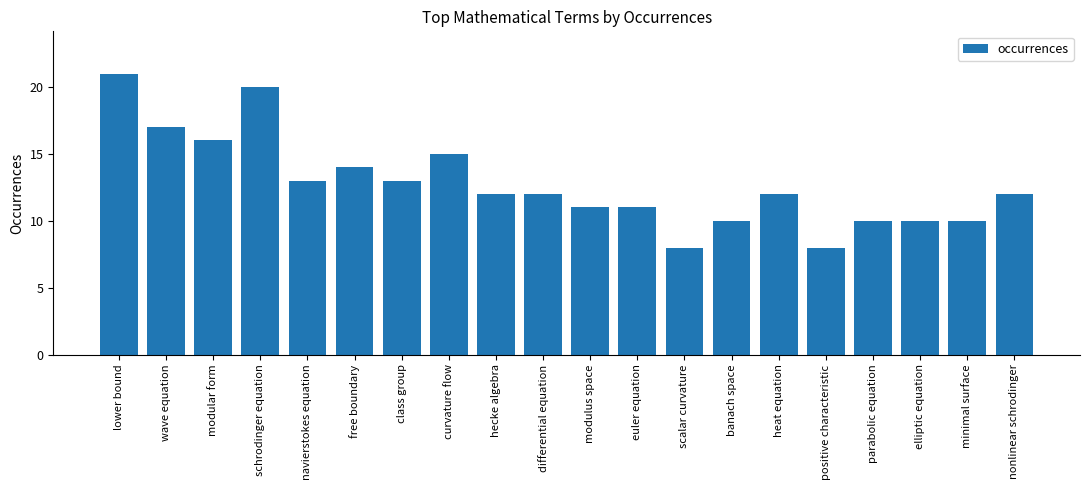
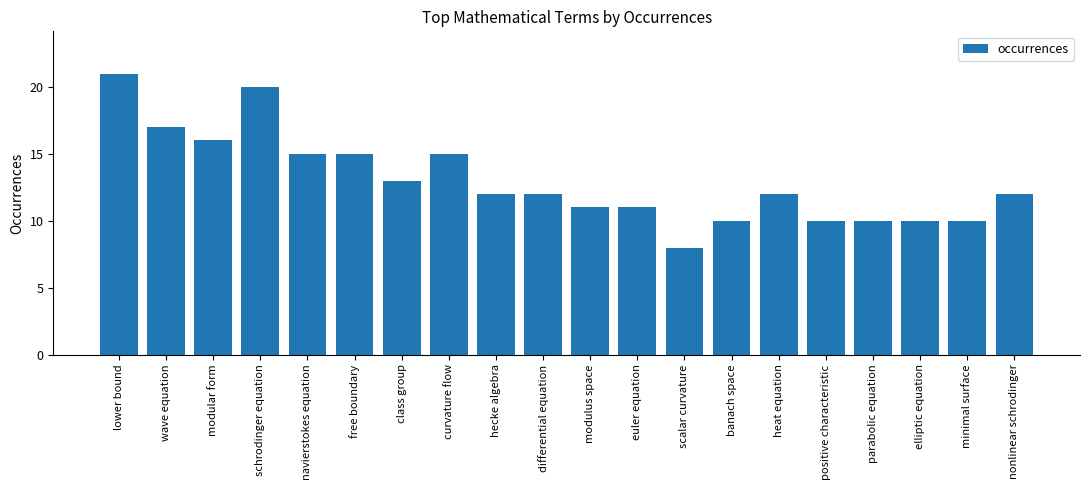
  {
    "lower bound": 21,
    "wave equation": 17,
    "modular form": 16,
    "schrodinger equation": 20,
-   "navierstokes equation": 13,
-   "free boundary": 14,
+   "navierstokes equation": 15,
+   "free boundary": 15,
    "class group": 13,
    "curvature flow": 15,
    "hecke algebra": 12,
    "differential equation": 12,
    "modulus space": 11,
    "euler equation": 11,
    "scalar curvature": 8,
    "banach space": 10,
    "heat equation": 12,
-   "positive characteristic": 8,
+   "positive characteristic": 10,
    "parabolic equation": 10,
    "elliptic equation": 10,
    "minimal surface": 10,
    "nonlinear schrodinger": 12
  }
